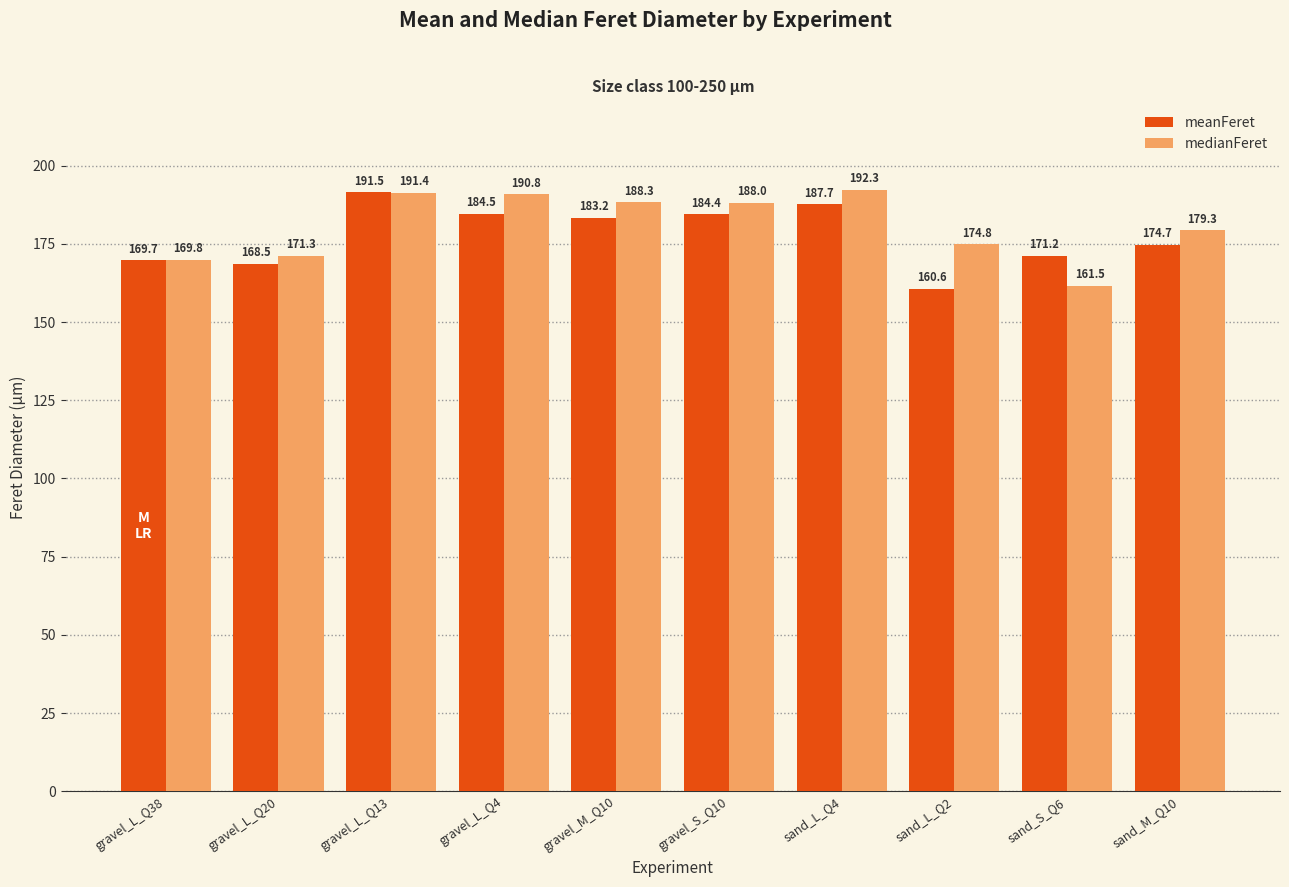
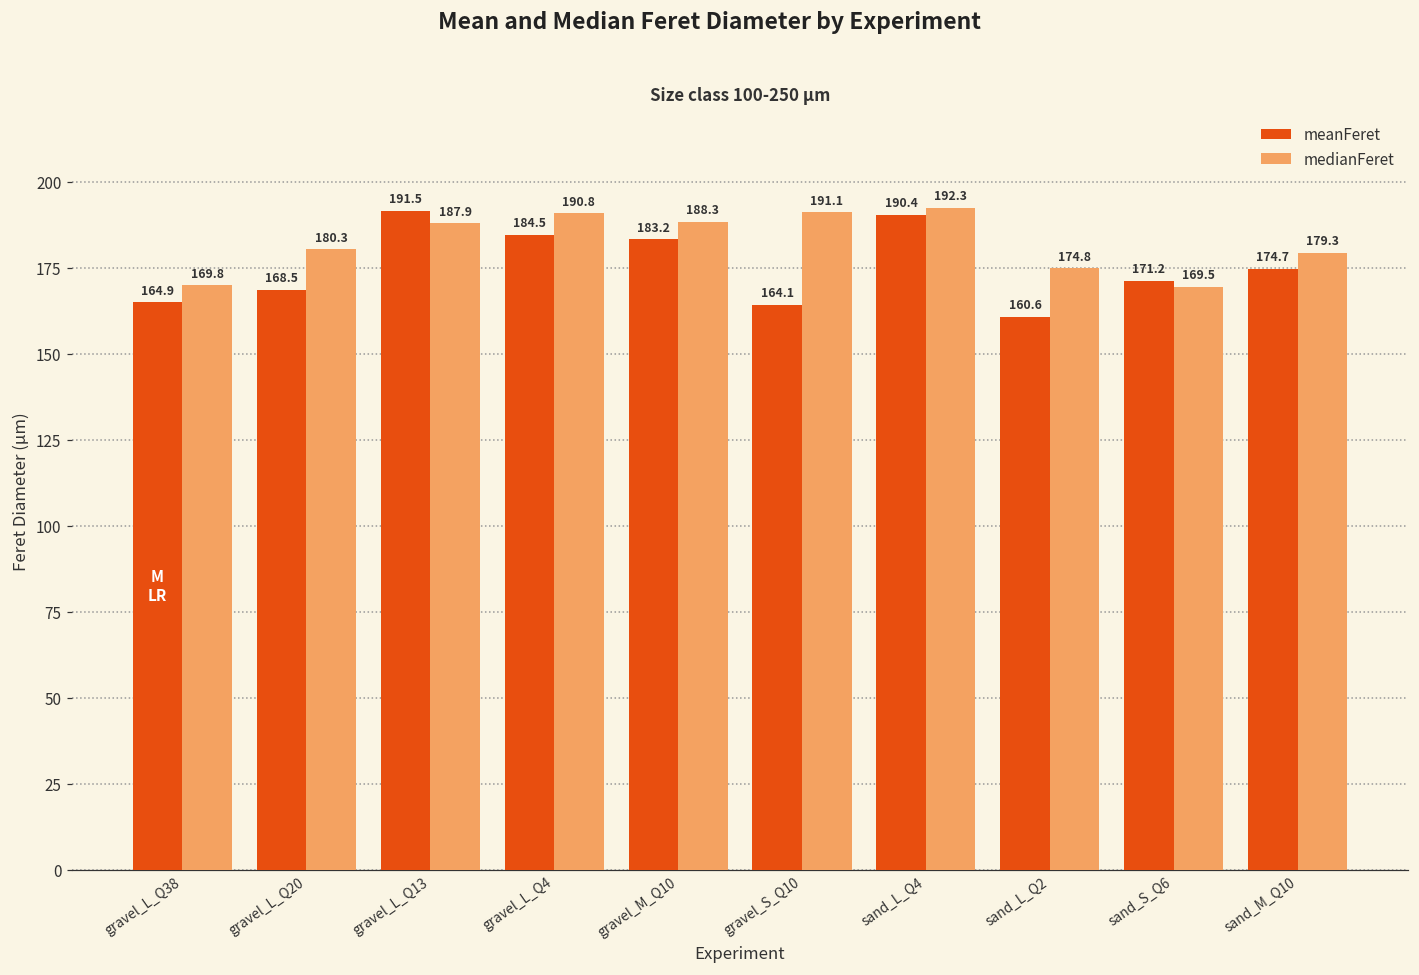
  {
    "meanFeret": {
-     "gravel_L_Q38": 169.7,
+     "gravel_L_Q38": 164.9,
      "gravel_L_Q20": 168.5,
      "gravel_L_Q13": 191.5,
      "gravel_L_Q4": 184.5,
      "gravel_M_Q10": 183.2,
-     "gravel_S_Q10": 184.4,
-     "sand_L_Q4": 187.7,
+     "gravel_S_Q10": 164.1,
+     "sand_L_Q4": 190.4,
      "sand_L_Q2": 160.6,
      "sand_S_Q6": 171.2,
      "sand_M_Q10": 174.7
    },
    "medianFeret": {
      "gravel_L_Q38": 169.8,
-     "gravel_L_Q20": 171.3,
-     "gravel_L_Q13": 191.4,
+     "gravel_L_Q20": 180.3,
+     "gravel_L_Q13": 187.9,
      "gravel_L_Q4": 190.8,
      "gravel_M_Q10": 188.3,
-     "gravel_S_Q10": 188.0,
+     "gravel_S_Q10": 191.1,
      "sand_L_Q4": 192.3,
      "sand_L_Q2": 174.8,
-     "sand_S_Q6": 161.5,
+     "sand_S_Q6": 169.5,
      "sand_M_Q10": 179.3
    }
  }
